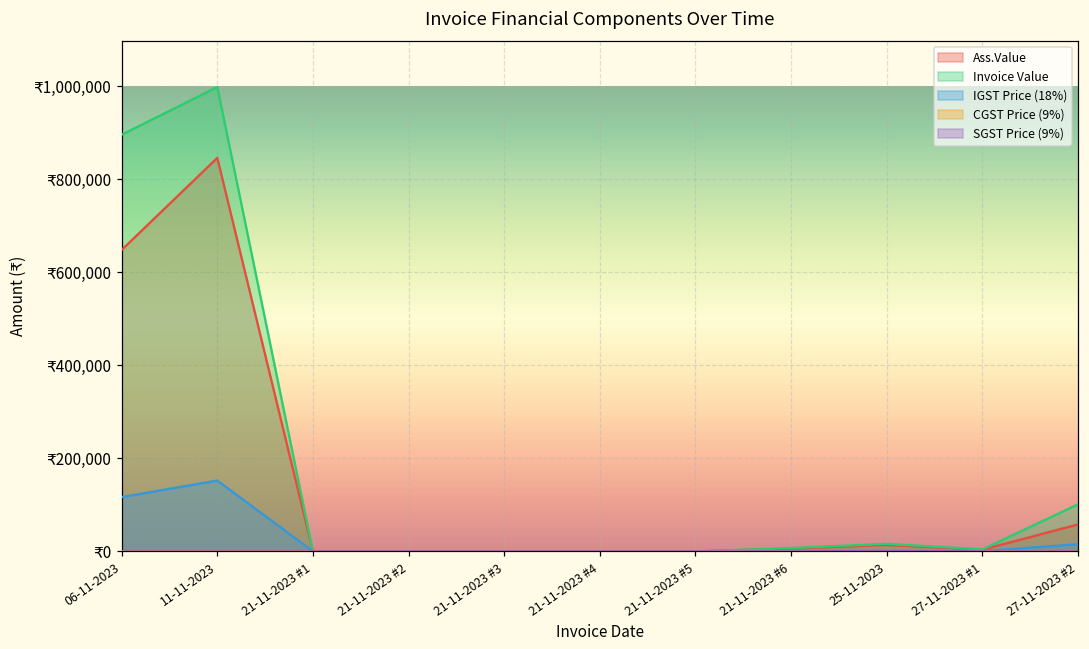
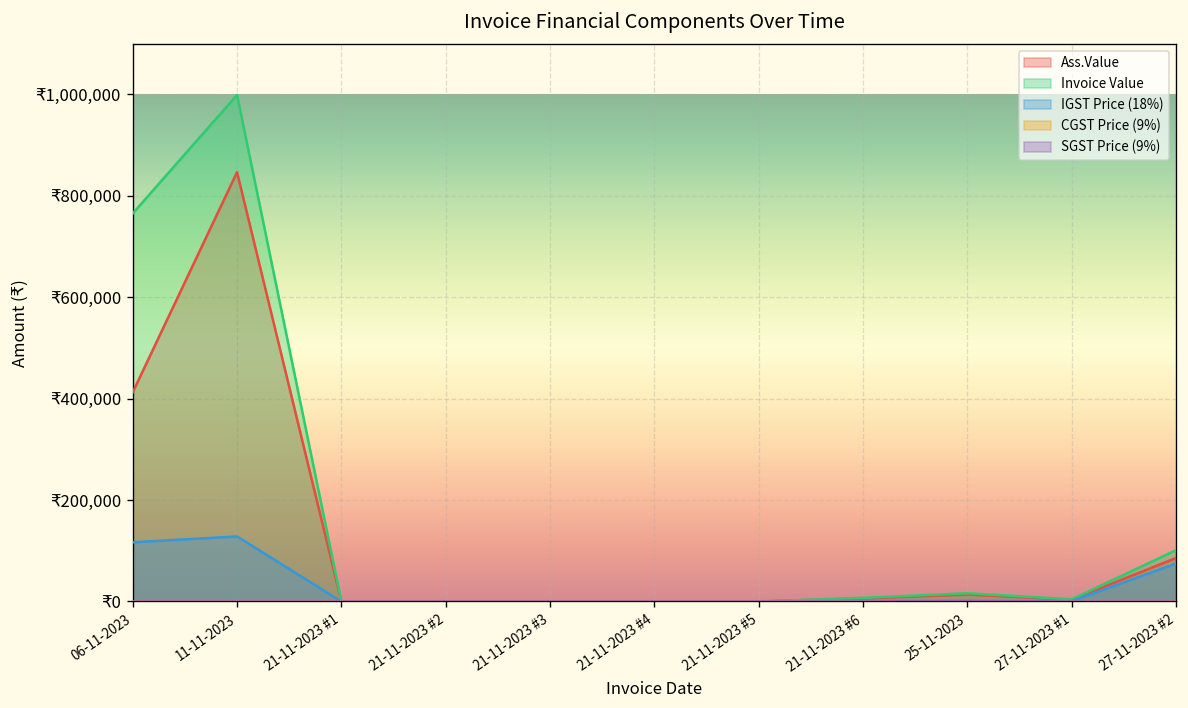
  {
    "Ass.Value": {
-     "06-11-2023": "₹650,000",
+     "06-11-2023": "₹410,000",
      "11-11-2023": "₹850,000",
-     "27-11-2023 #2": "₹60,000"
+     "27-11-2023 #2": "₹90,000"
    },
    "Invoice Value": {
-     "06-11-2023": "₹900,000",
+     "06-11-2023": "₹760,000",
      "11-11-2023": "₹1,000,000",
      "27-11-2023 #2": "₹100,000"
    },
    "IGST Price (18%)": {
      "06-11-2023": "₹120,000",
-     "11-11-2023": "₹150,000",
-     "27-11-2023 #2": "₹20,000"
+     "11-11-2023": "₹130,000",
+     "27-11-2023 #2": "₹70,000"
    },
    "SGST Price (9%)": {
      "06-11-2023": "₹0",
      "11-11-2023": "₹0",
      "27-11-2023 #2": "₹0"
    }
  }
